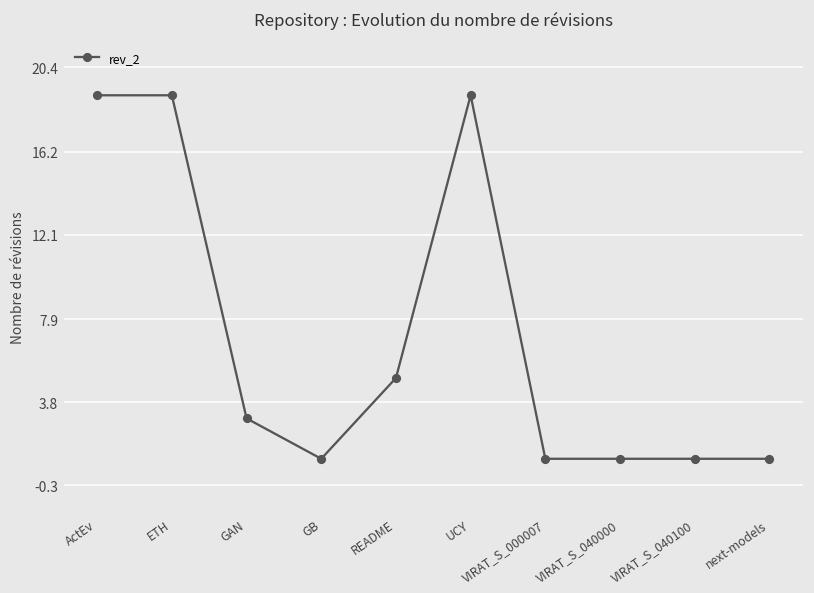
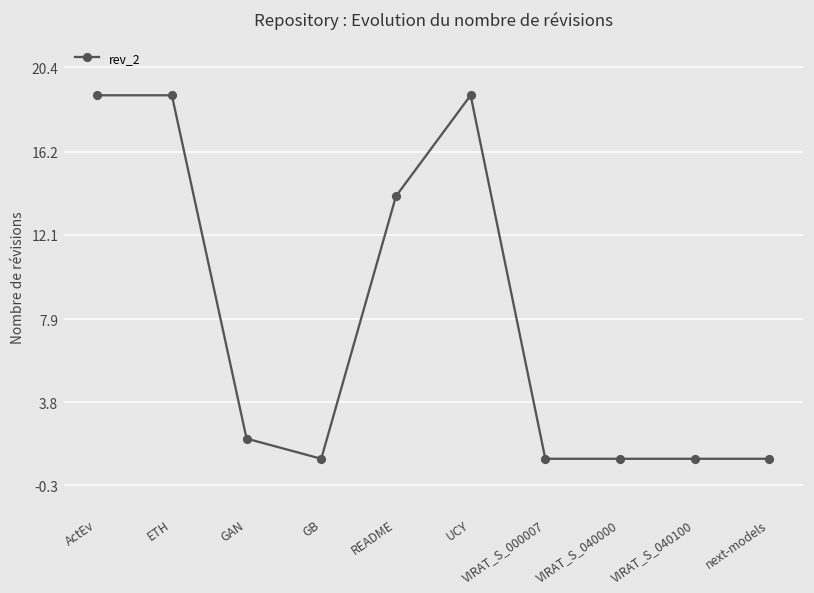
  {
    "ActEv": 19,
    "ETH": 19,
-   "GAN": 3,
+   "GAN": 2,
    "GB": 1,
-   "README": 5,
+   "README": 14,
    "UCY": 19,
    "VIRAT_S_000007": 1,
    "VIRAT_S_040000": 1,
    "VIRAT_S_040100": 1,
    "next-models": 1
  }
